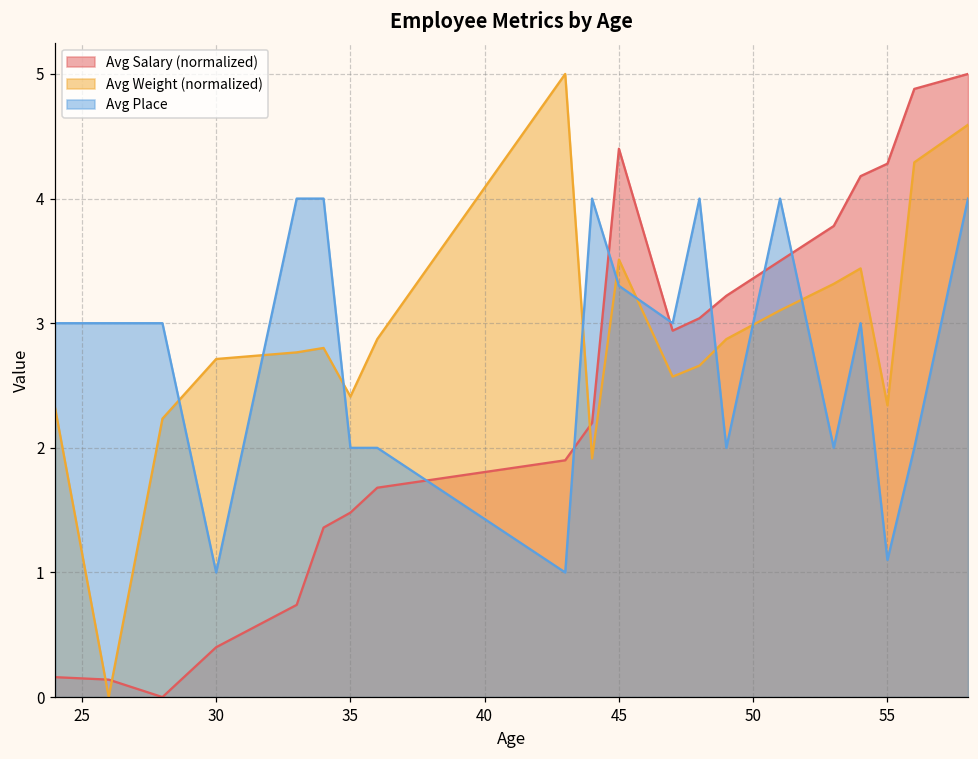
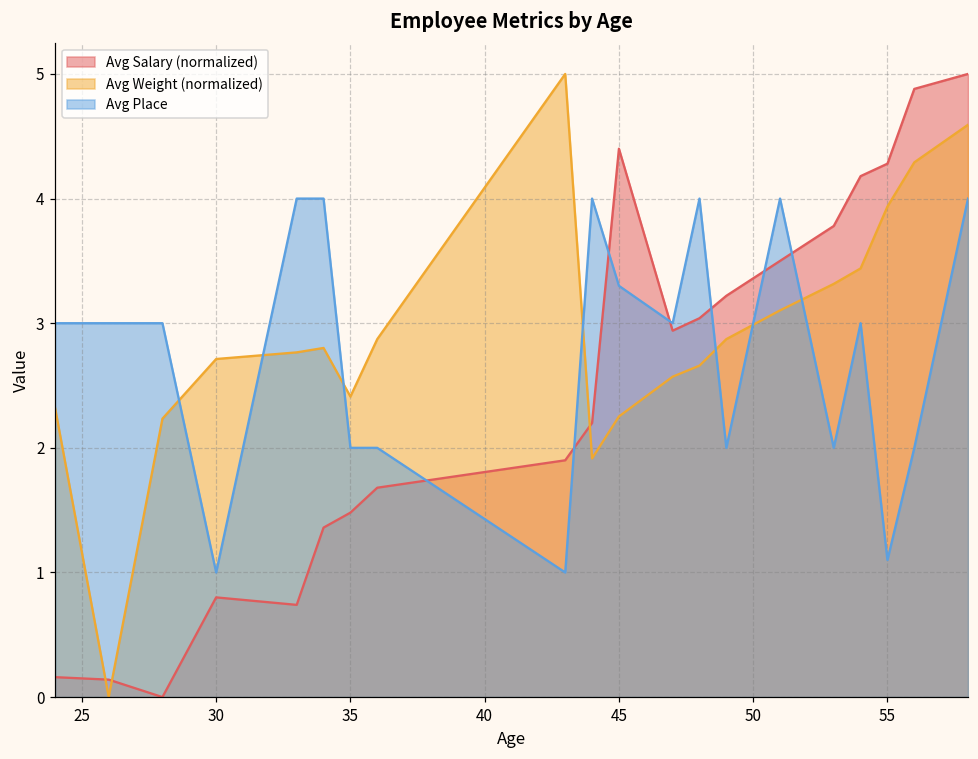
  {
    "Avg Salary (normalized)": {
-     "30": 0.40,
+     "30": 0.80,
      "35": 1.48,
      "45": 4.40,
      "55": 4.28
    },
    "Avg Weight (normalized)": {
      "30": 2.71,
      "35": 2.41,
-     "45": 3.51,
-     "55": 2.34
+     "45": 2.25,
+     "55": 3.94
    },
    "Avg Place": {
      "30": 1.00,
      "35": 2.00,
      "45": 3.30,
      "55": 1.10
    }
  }
